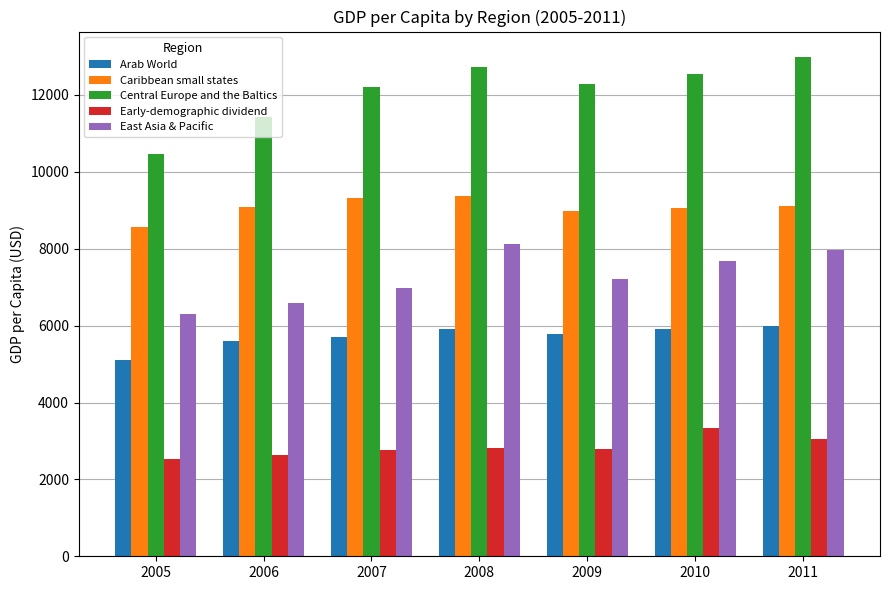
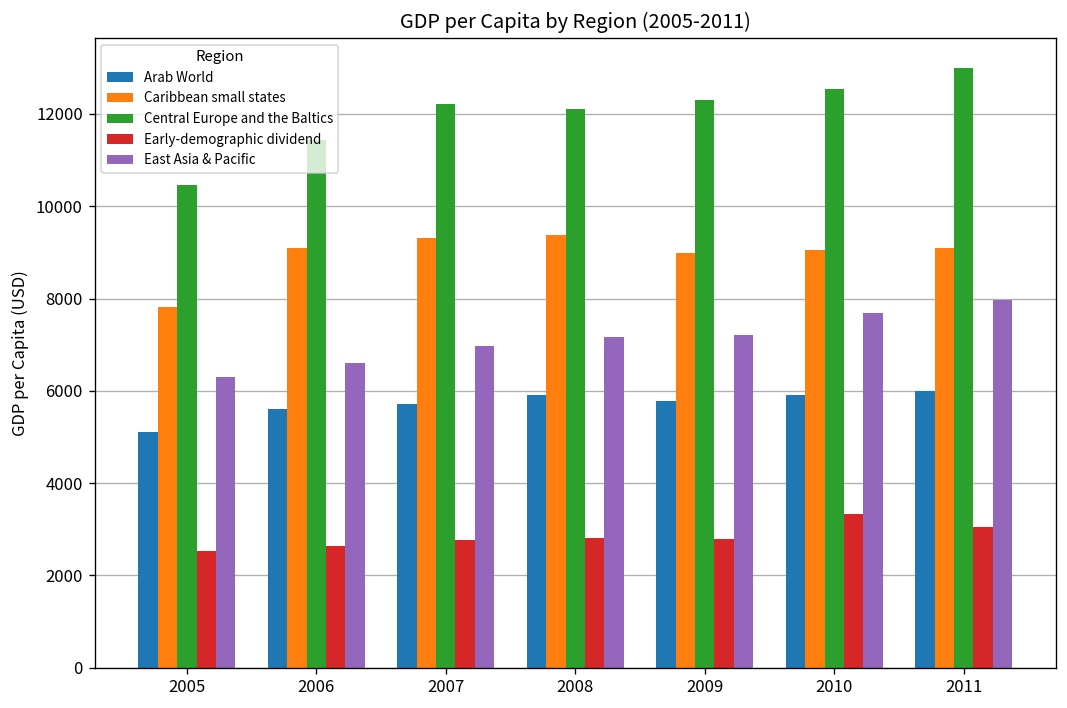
  {
    "Arab World": {
      "2005": 5100,
      "2006": 5600,
      "2007": 5700,
      "2008": 5900,
      "2009": 5800,
      "2010": 5900,
      "2011": 6000
    },
    "Caribbean small states": {
-     "2005": 8600,
+     "2005": 7800,
      "2006": 9100,
      "2007": 9300,
      "2008": 9400,
      "2009": 9000,
      "2010": 9100,
      "2011": 9100
    },
    "Central Europe and the Baltics": {
      "2005": 10500,
      "2007": 12200,
-     "2008": 12700,
+     "2008": 12100,
      "2009": 12300,
      "2010": 12600,
      "2011": 13000
    },
    "Early-demographic dividend": {
      "2005": 2500,
      "2006": 2600,
      "2007": 2800,
      "2008": 2800,
      "2009": 2800,
      "2010": 3300,
      "2011": 3000
    },
    "East Asia & Pacific": {
      "2005": 6300,
      "2006": 6600,
      "2007": 7000,
-     "2008": 8100,
+     "2008": 7200,
      "2009": 7200,
      "2010": 7700,
      "2011": 8000
    }
  }
